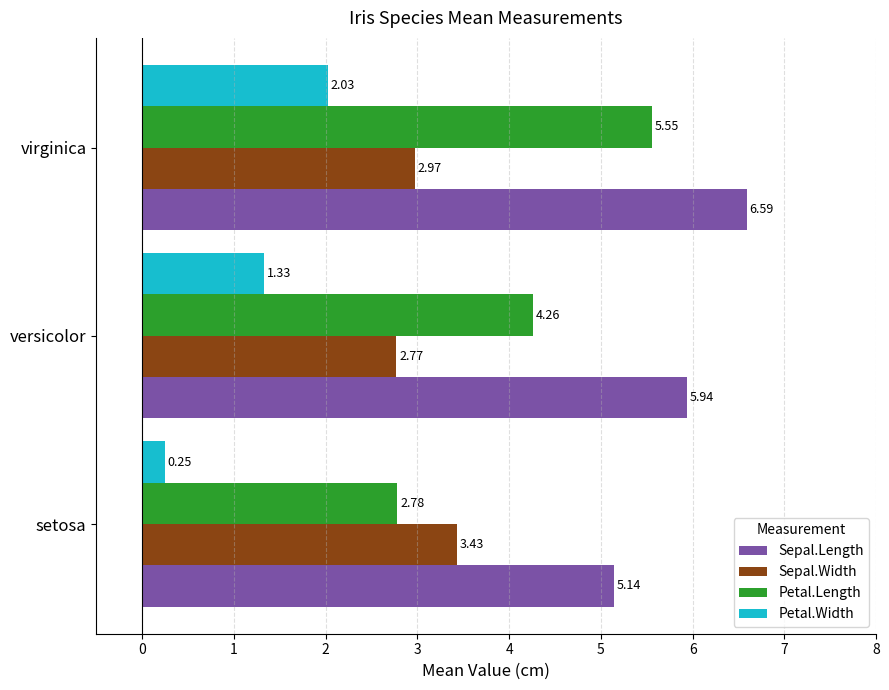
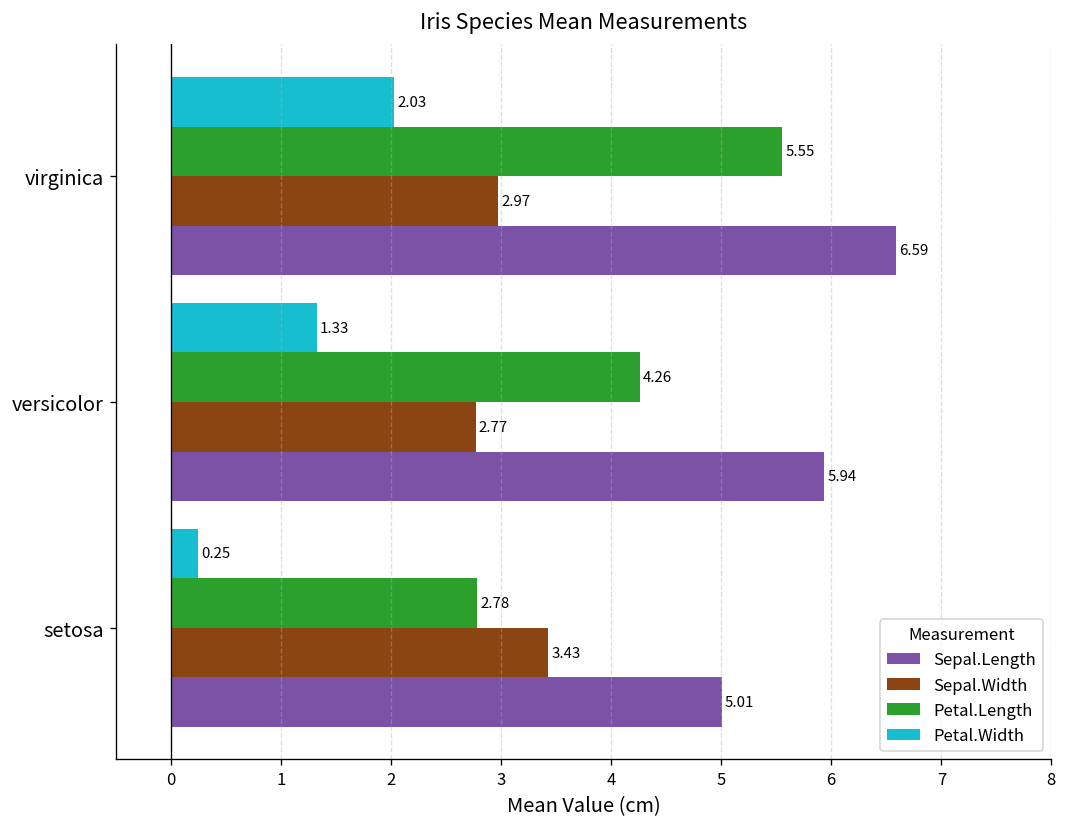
  {
    "Sepal.Length": {
      "virginica": 6.59,
      "versicolor": 5.94,
-     "setosa": 5.14
+     "setosa": 5.01
    },
    "Sepal.Width": {
      "virginica": 2.97,
      "versicolor": 2.77,
      "setosa": 3.43
    },
    "Petal.Length": {
      "virginica": 5.55,
      "versicolor": 4.26,
      "setosa": 2.78
    },
    "Petal.Width": {
      "virginica": 2.03,
      "versicolor": 1.33,
      "setosa": 0.25
    }
  }
